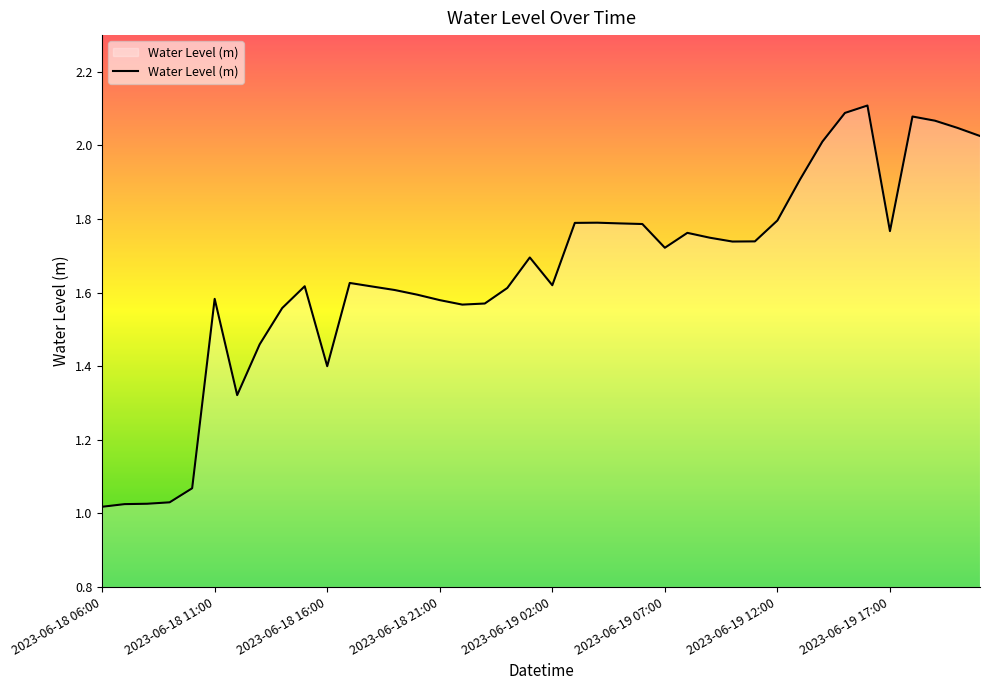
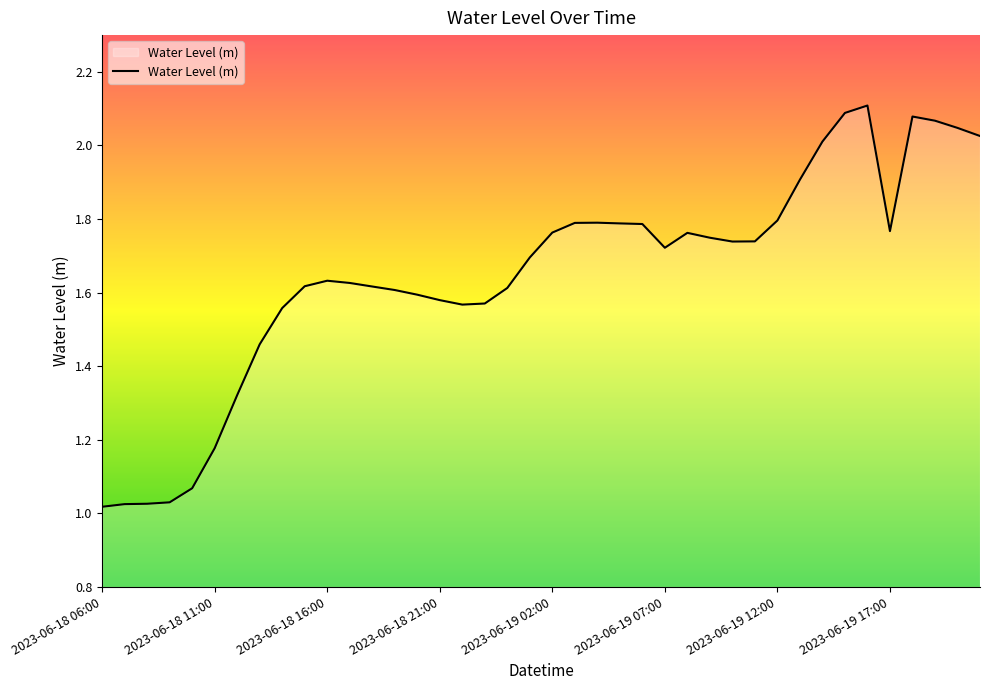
  {
    "2023-06-18 06:00": 1.02,
-   "2023-06-18 11:00": 1.58,
-   "2023-06-18 16:00": 1.40,
+   "2023-06-18 11:00": 1.18,
+   "2023-06-18 16:00": 1.63,
    "2023-06-18 21:00": 1.58,
-   "2023-06-19 02:00": 1.62,
+   "2023-06-19 02:00": 1.76,
    "2023-06-19 07:00": 1.72,
    "2023-06-19 12:00": 1.80,
    "2023-06-19 17:00": 1.77
  }
